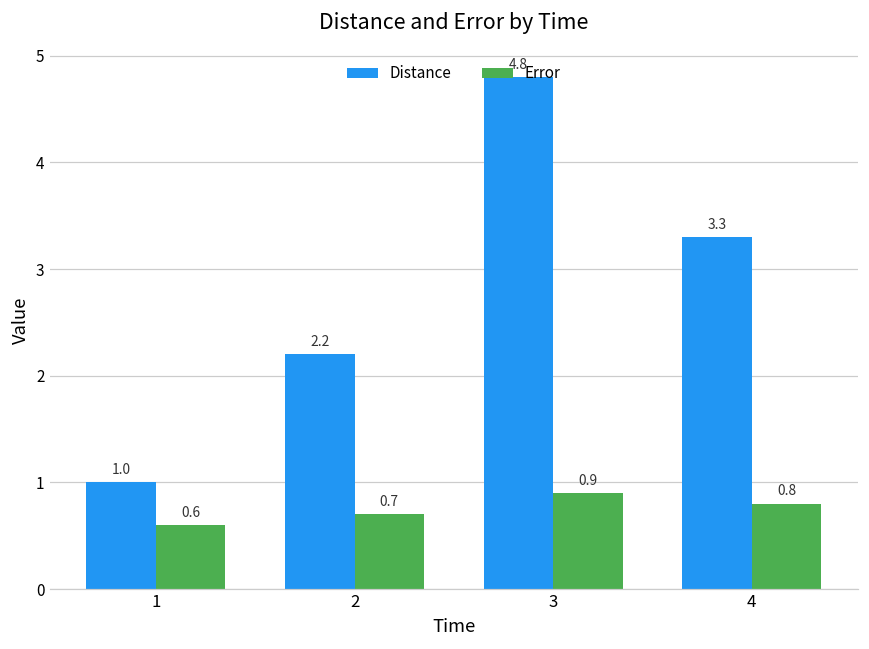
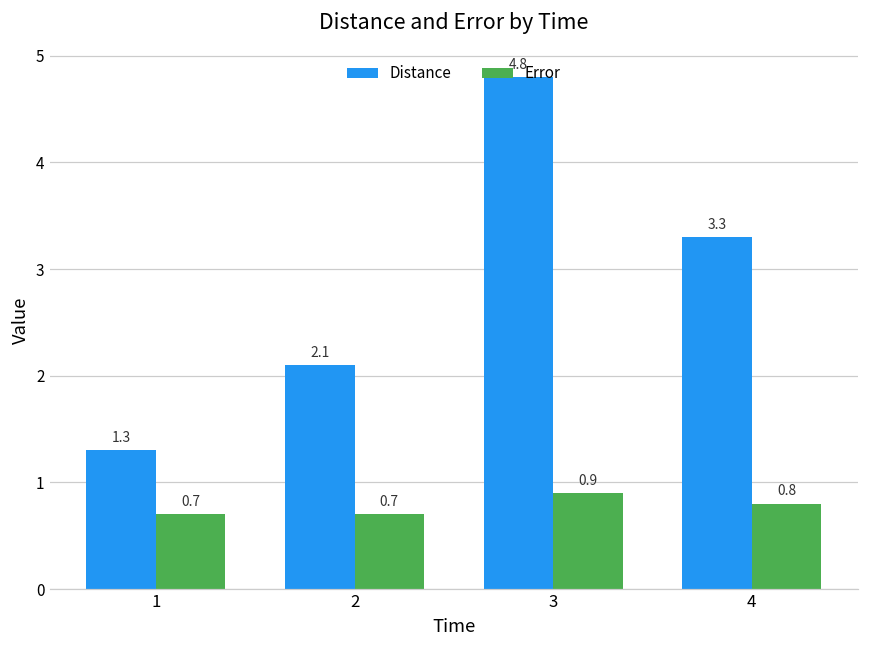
  {
    "Distance": {
-     "1": 1.0,
-     "2": 2.2,
+     "1": 1.3,
+     "2": 2.1,
      "3": 4.8,
      "4": 3.3
    },
    "Error": {
-     "1": 0.6,
+     "1": 0.7,
      "2": 0.7,
      "3": 0.9,
      "4": 0.8
    }
  }
